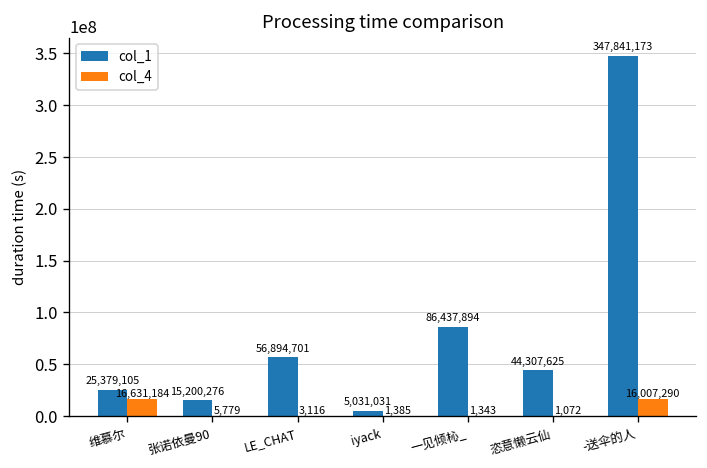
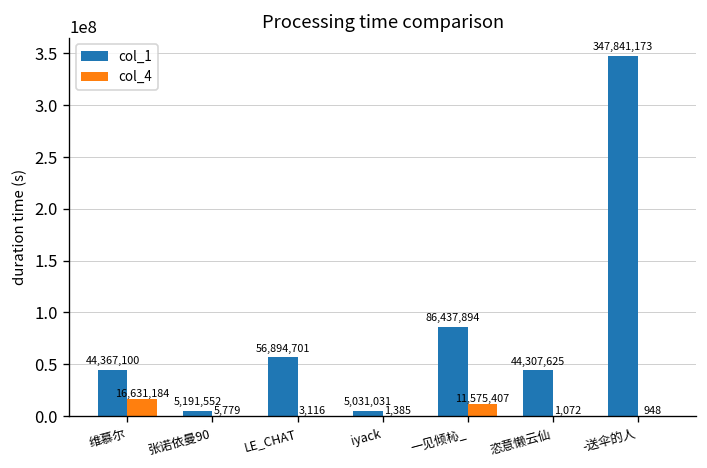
  {
    "col_1": {
-     "维慕尔": "25,379,105",
-     "张诺依曼90": "15,200,276",
+     "维慕尔": "44,367,100",
+     "张诺依曼90": "5,191,552",
      "LE_CHAT": "56,894,701",
      "iyack": "5,031,031",
      "一见倾杺_": "86,437,894",
      "恣意懒云仙": "44,307,625",
      "-送伞的人": "347,841,173"
    },
    "col_4": {
      "维慕尔": "16,631,184",
      "张诺依曼90": "5,779",
      "LE_CHAT": "3,116",
      "iyack": "1,385",
-     "一见倾杺_": "1,343",
+     "一见倾杺_": "11,575,407",
      "恣意懒云仙": "1,072",
-     "-送伞的人": "16,007,290"
+     "-送伞的人": "948"
    }
  }
